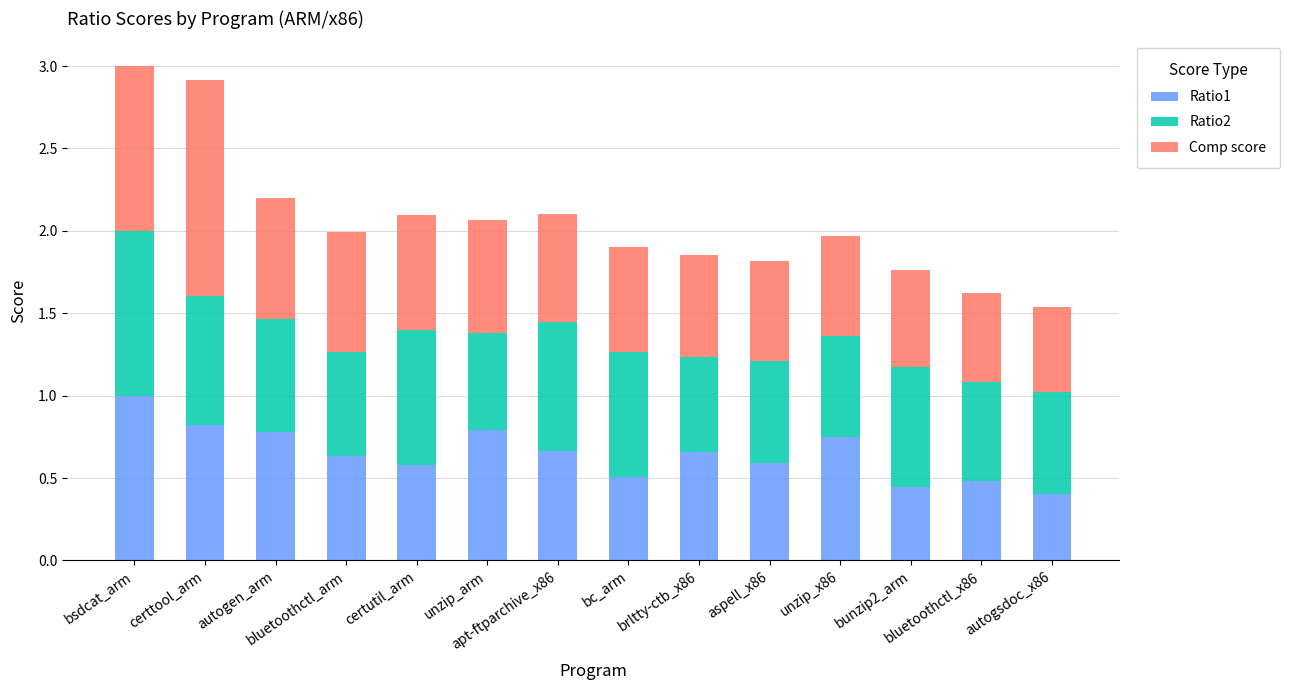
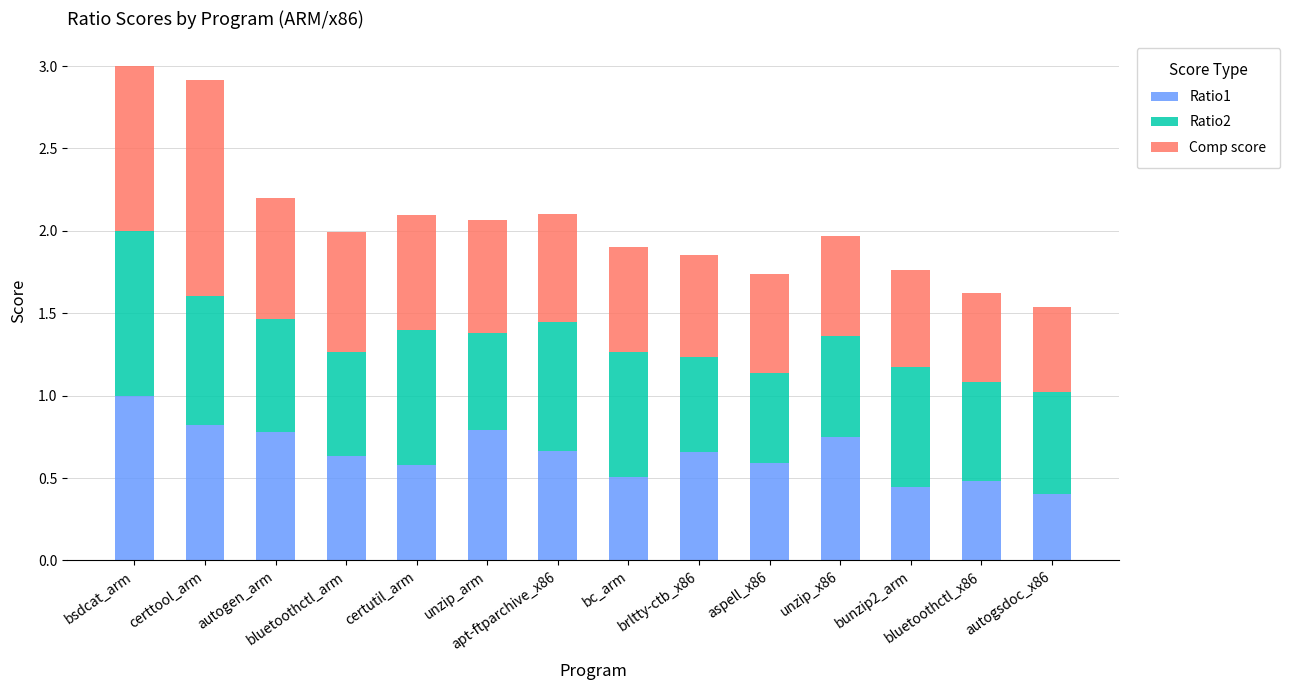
  {
    "Ratio1": {
      "bsdcat_arm": 1.00,
      "certtool_arm": 0.82,
      "autogen_arm": 0.78,
      "bluetoothctl_arm": 0.63,
      "certutil_arm": 0.58,
      "unzip_arm": 0.79,
      "apt-ftparchive_x86": 0.66,
      "bc_arm": 0.50,
      "brltty-ctb_x86": 0.66,
      "aspell_x86": 0.59,
      "unzip_x86": 0.75,
      "bunzip2_arm": 0.44,
      "bluetoothctl_x86": 0.48,
      "autogsdoc_x86": 0.40
    },
    "Ratio2": {
      "bsdcat_arm": 1.00,
      "certtool_arm": 0.79,
      "autogen_arm": 0.68,
      "bluetoothctl_arm": 0.63,
      "certutil_arm": 0.82,
      "unzip_arm": 0.59,
      "apt-ftparchive_x86": 0.78,
      "bc_arm": 0.76,
      "brltty-ctb_x86": 0.58,
-     "aspell_x86": 0.62,
+     "aspell_x86": 0.54,
      "unzip_x86": 0.61,
      "bunzip2_arm": 0.73,
      "bluetoothctl_x86": 0.60,
      "autogsdoc_x86": 0.62
    },
    "Comp score": {
      "bsdcat_arm": 1.00,
      "certtool_arm": 1.31,
      "autogen_arm": 0.73,
      "bluetoothctl_arm": 0.72,
      "certutil_arm": 0.70,
      "unzip_arm": 0.69,
      "apt-ftparchive_x86": 0.66,
      "bc_arm": 0.63,
      "brltty-ctb_x86": 0.62,
      "aspell_x86": 0.61,
      "unzip_x86": 0.61,
      "bunzip2_arm": 0.59,
      "bluetoothctl_x86": 0.54,
      "autogsdoc_x86": 0.51
    }
  }
